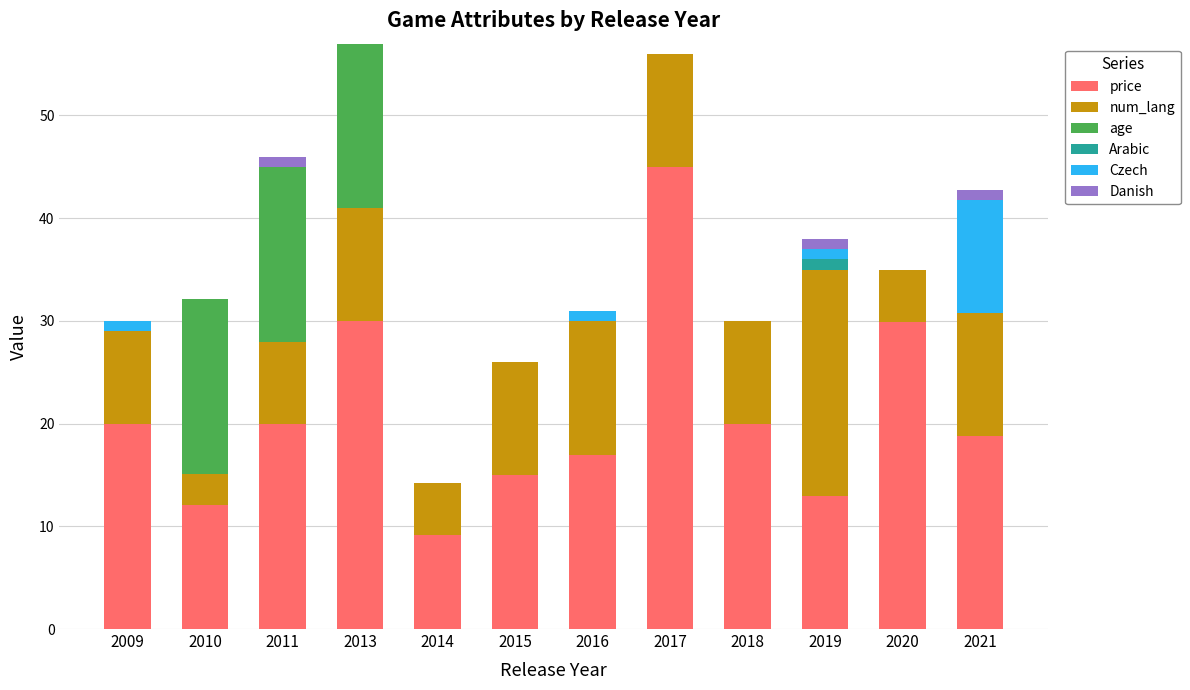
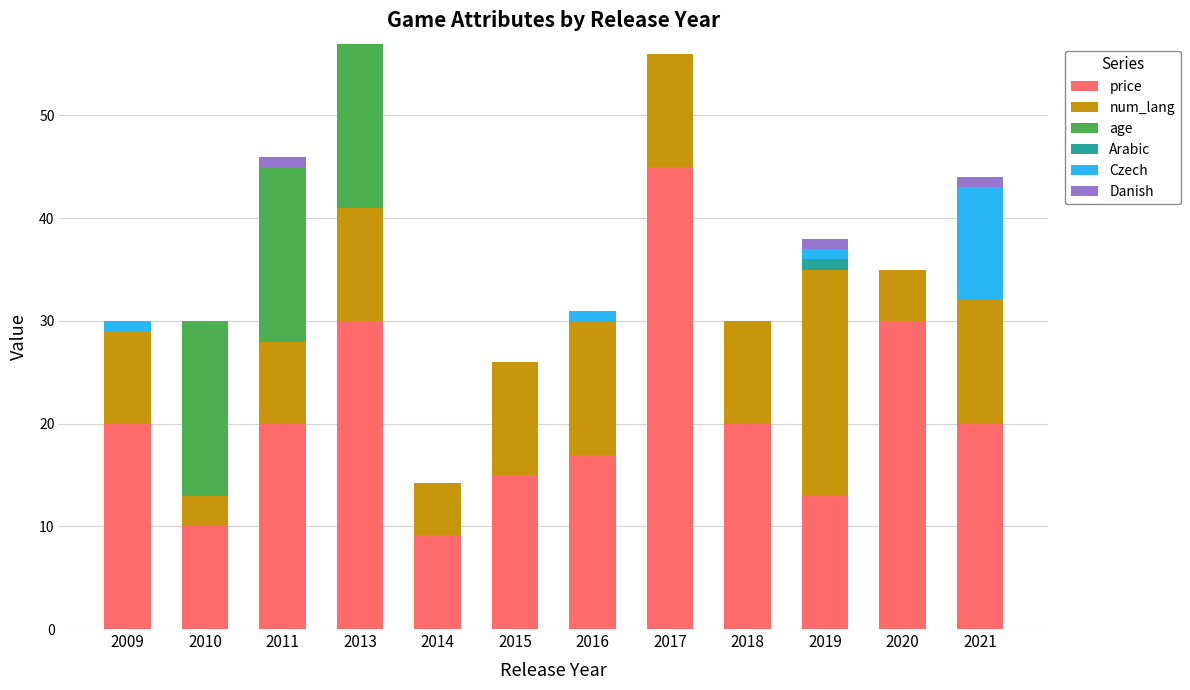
  {
    "price": {
      "2009": 20.0,
-     "2010": 12.1,
+     "2010": 10.0,
      "2011": 20.0,
      "2013": 30.0,
      "2014": 9.2,
      "2015": 15.0,
      "2016": 17.0,
      "2017": 45.0,
      "2018": 20.0,
      "2019": 13.0,
      "2020": 29.9,
-     "2021": 18.8
+     "2021": 20.0
    },
    "num_lang": {
      "2009": 9.0,
      "2010": 3.0,
      "2011": 8.0,
      "2013": 11.0,
      "2014": 5.0,
      "2015": 11.0,
      "2016": 13.0,
      "2017": 11.0,
      "2018": 10.0,
      "2019": 22.0,
      "2020": 5.0,
      "2021": 12.0
    },
    "age": {
      "2009": 0.0,
      "2010": 17.0,
      "2011": 17.0,
      "2013": 16.0,
      "2014": 0.0,
      "2015": 0.0,
      "2016": 0.0,
      "2017": 0.0,
      "2018": 0.0,
      "2019": 0.0,
      "2020": 0.0,
      "2021": 0.0
    },
    "Arabic": {
      "2009": 0.0,
      "2010": 0.0,
      "2011": 0.0,
      "2013": 0.0,
      "2014": 0.0,
      "2015": 0.0,
      "2016": 0.0,
      "2017": 0.0,
      "2018": 0.0,
      "2019": 1.0,
      "2020": 0.0,
      "2021": 0.0
    },
    "Czech": {
      "2009": 1.0,
      "2010": 0.0,
      "2011": 0.0,
      "2013": 0.0,
      "2014": 0.0,
      "2015": 0.0,
      "2016": 1.0,
      "2017": 0.0,
      "2018": 0.0,
      "2019": 1.0,
      "2020": 0.0,
      "2021": 11.0
    },
    "Danish": {
      "2009": 0.0,
      "2010": 0.0,
      "2011": 1.0,
      "2013": 0.0,
      "2014": 0.0,
      "2015": 0.0,
      "2016": 0.0,
      "2017": 0.0,
      "2018": 0.0,
      "2019": 1.0,
      "2020": 0.0,
      "2021": 1.0
    }
  }
